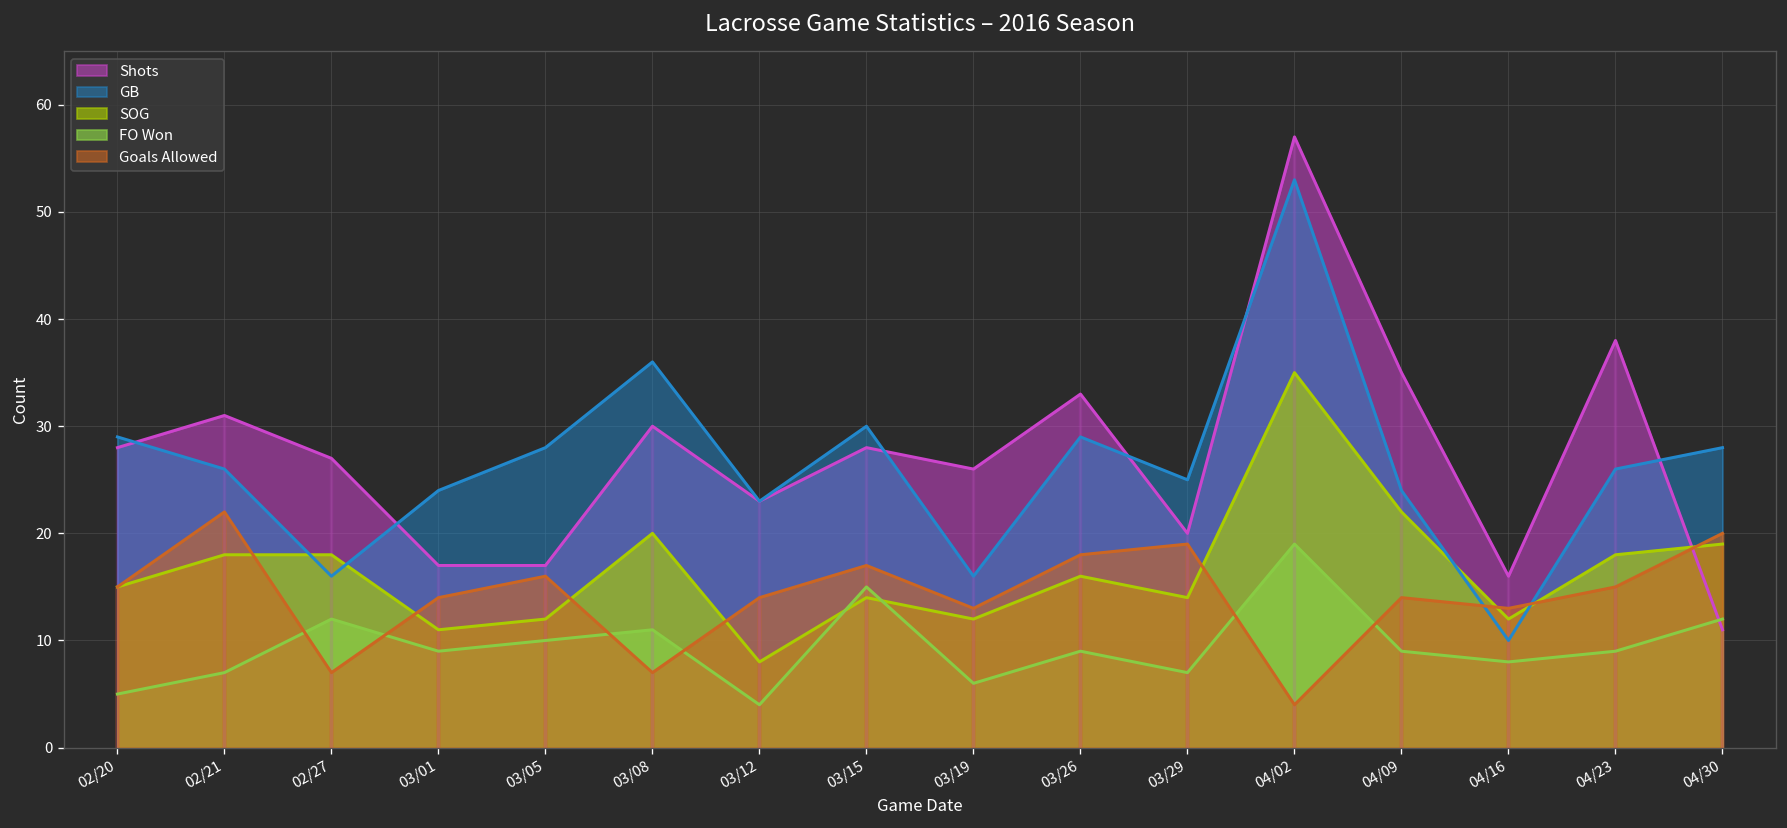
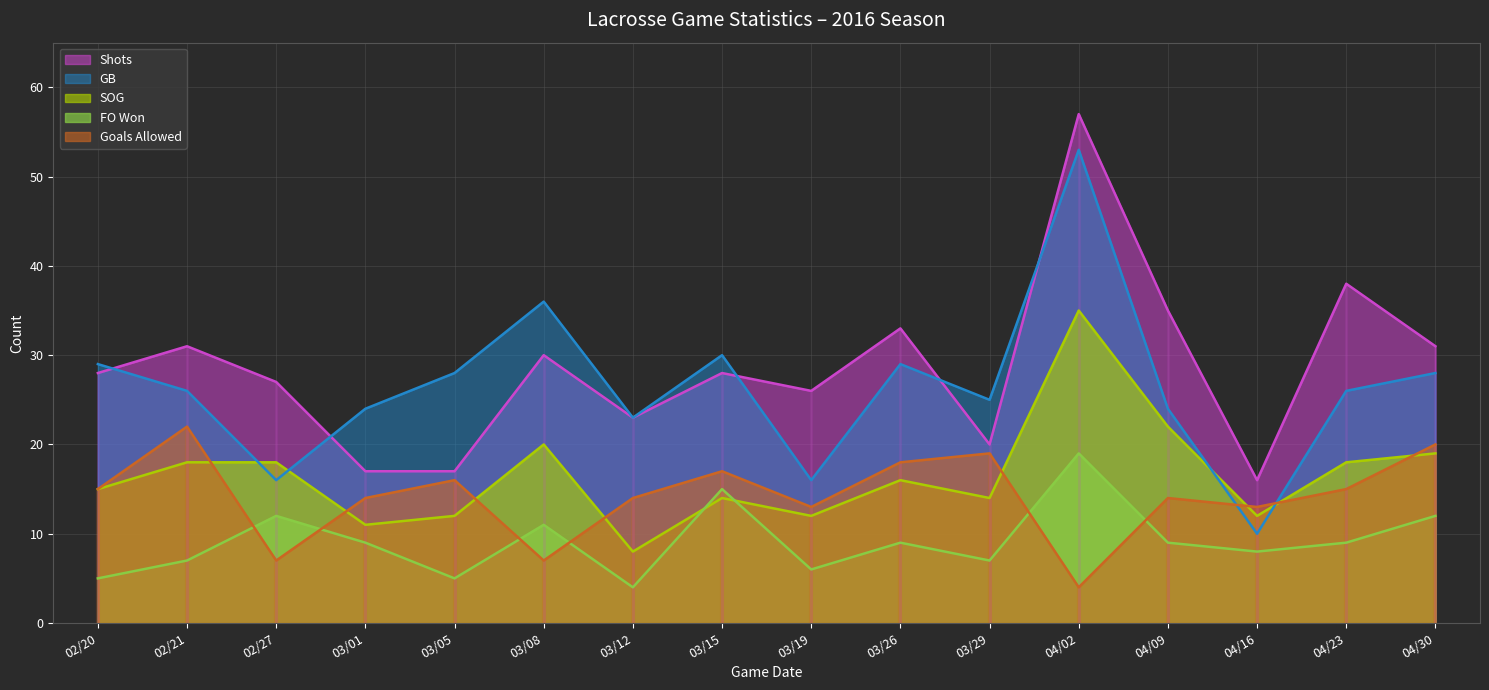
  {
    "Shots": {
      "02/20": 28,
      "02/21": 31,
      "02/27": 27,
      "03/01": 17,
      "03/05": 17,
      "03/08": 30,
      "03/15": 28,
      "03/19": 26,
      "03/26": 33,
      "03/29": 20,
      "04/02": 57,
      "04/09": 35,
      "04/16": 16,
      "04/23": 38,
-     "04/30": 11
+     "04/30": 31
    },
    "GB": {
      "02/20": 29,
      "02/21": 26,
      "02/27": 16,
      "03/01": 24,
      "03/05": 28,
      "03/08": 36,
      "03/15": 30,
      "03/19": 16,
      "03/26": 29,
      "03/29": 25,
      "04/02": 53,
      "04/09": 24,
      "04/16": 10,
      "04/23": 26,
      "04/30": 28
    },
    "SOG": {
      "02/21": 18,
      "02/27": 18,
      "03/01": 11,
      "03/05": 12,
      "03/08": 20,
      "03/12": 8,
      "03/15": 14,
      "03/19": 12,
      "03/26": 16,
      "03/29": 14,
      "04/02": 35,
      "04/09": 22,
      "04/16": 12,
      "04/23": 18,
      "04/30": 19
    },
    "FO Won": {
      "02/20": 5,
      "02/21": 7,
      "02/27": 12,
      "03/01": 9,
-     "03/05": 10,
+     "03/05": 5,
      "03/08": 11,
      "03/12": 4,
      "03/15": 15,
      "03/19": 6,
      "03/26": 9,
      "03/29": 7,
      "04/02": 19,
      "04/09": 9,
      "04/16": 8,
      "04/23": 9,
      "04/30": 12
    },
    "Goals Allowed": {
      "02/21": 22,
      "02/27": 7,
      "03/01": 14,
      "03/05": 16,
      "03/08": 7,
      "03/12": 14,
      "03/15": 17,
      "03/19": 13,
      "03/26": 18,
      "03/29": 19,
      "04/02": 4,
      "04/09": 14,
      "04/16": 13,
      "04/23": 15,
      "04/30": 20
    }
  }
